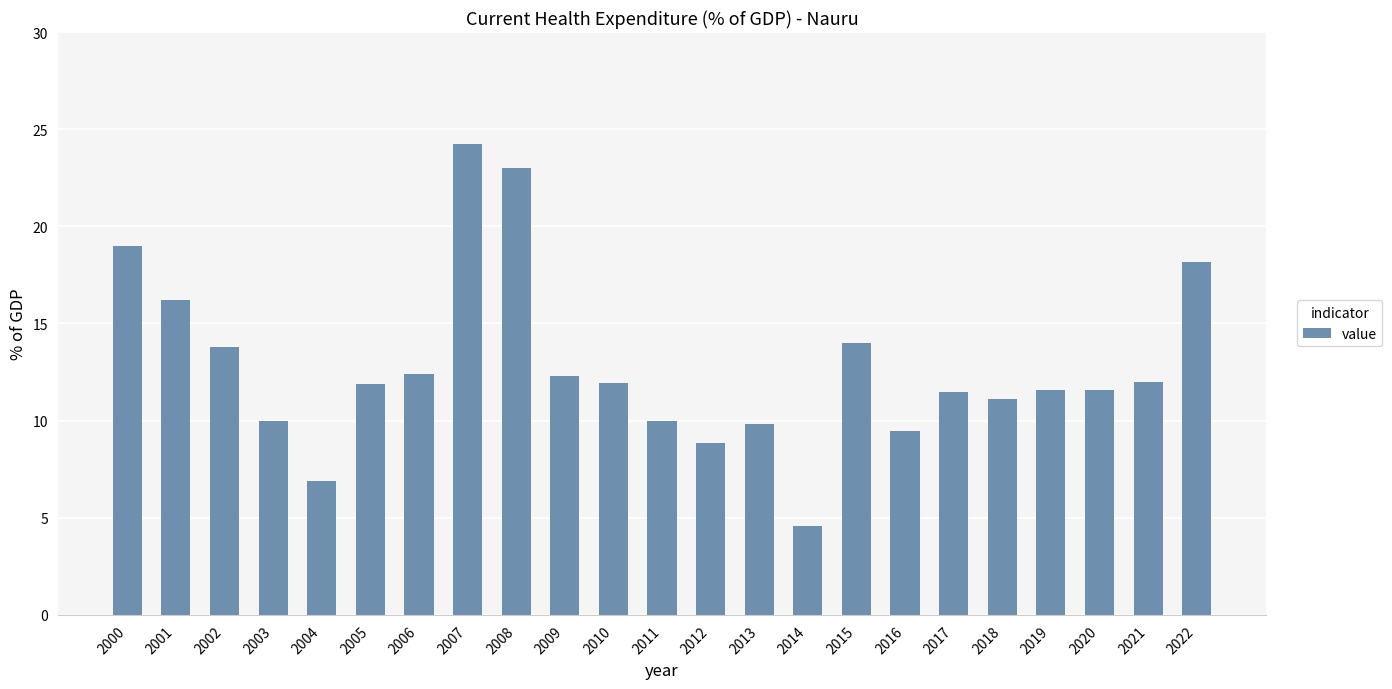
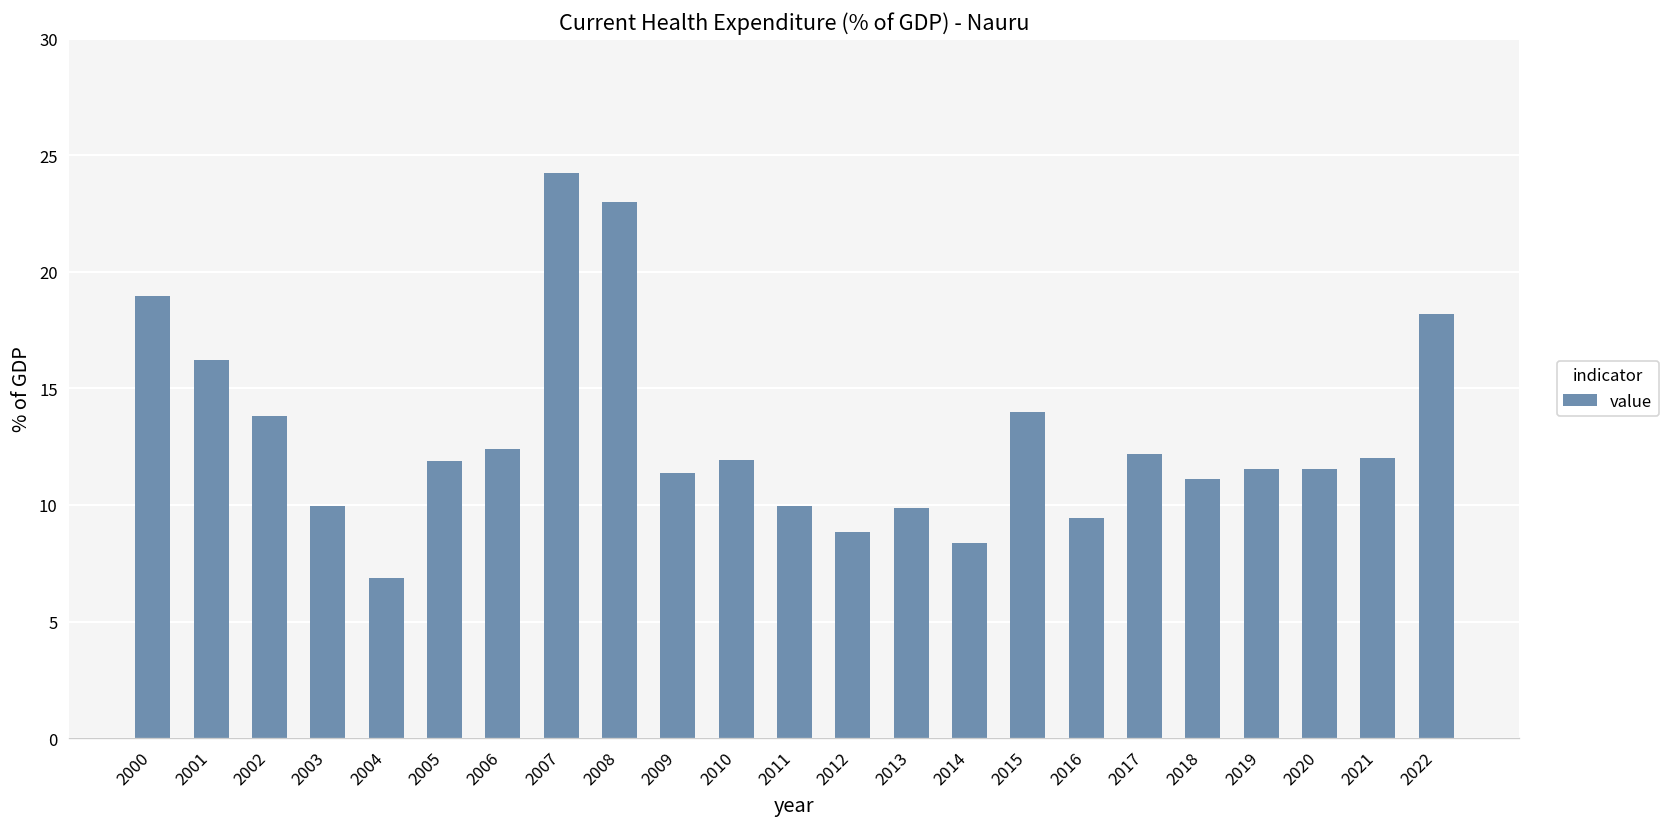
  {
    "2000": 19.0,
    "2001": 16.2,
    "2002": 13.8,
    "2003": 10.0,
    "2004": 6.9,
    "2005": 11.9,
    "2006": 12.4,
    "2007": 24.2,
    "2008": 23.0,
-   "2009": 12.3,
+   "2009": 11.4,
    "2010": 11.9,
    "2011": 10.0,
    "2012": 8.8,
    "2013": 9.9,
-   "2014": 4.6,
+   "2014": 8.4,
    "2015": 14.0,
    "2016": 9.5,
-   "2017": 11.5,
+   "2017": 12.2,
    "2018": 11.1,
    "2019": 11.6,
    "2020": 11.6,
    "2021": 12.0,
    "2022": 18.2
  }
